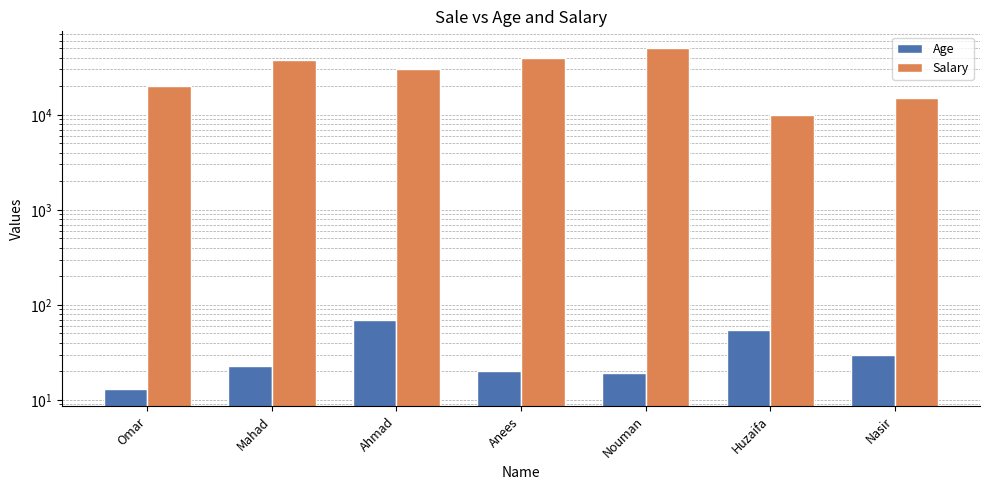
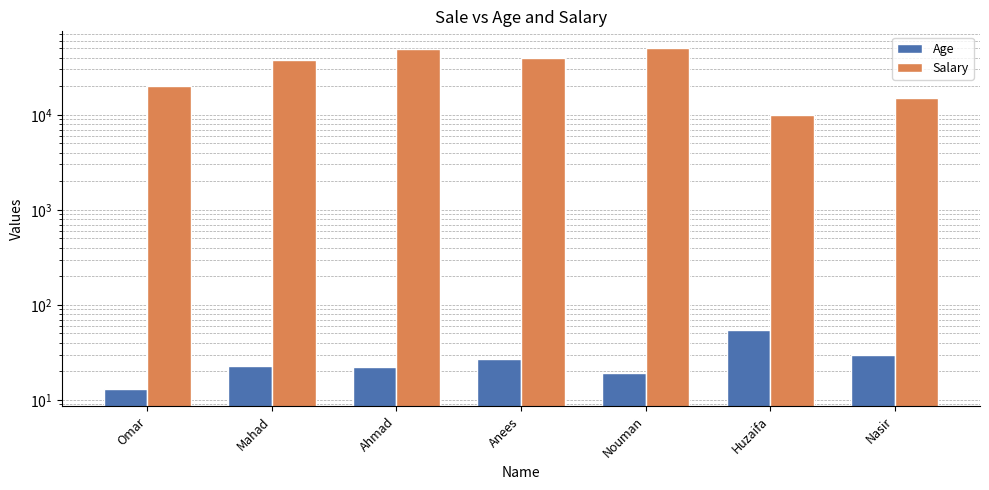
  {
    "Age": {
      "Omar": 13,
      "Mahad": 23,
-     "Ahmad": 70,
-     "Anees": 20,
+     "Ahmad": 22,
+     "Anees": 27,
      "Nouman": 19,
      "Huzaifa": 60,
      "Nasir": 30
    },
    "Salary": {
      "Omar": 20000,
      "Mahad": 38000,
-     "Ahmad": 30000,
+     "Ahmad": 50000,
      "Anees": 40000,
      "Nouman": 50000,
      "Huzaifa": 10000,
      "Nasir": 15000
    }
  }
